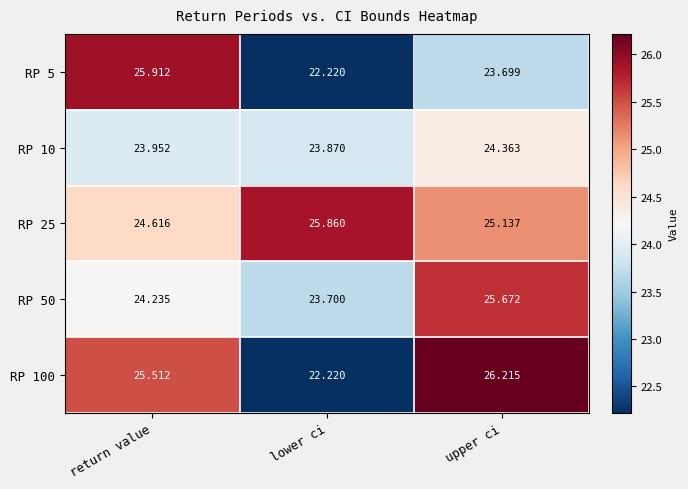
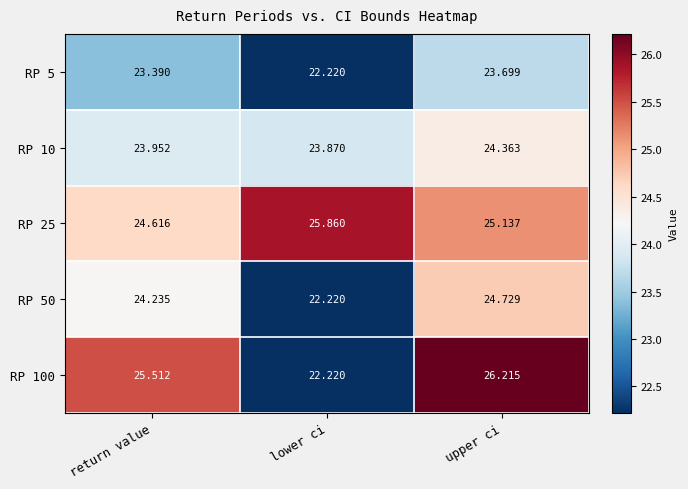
  {
    "RP 5": {
-     "return value": 25.912,
+     "return value": 23.390,
      "lower ci": 22.220,
      "upper ci": 23.699
    },
    "RP 10": {
      "return value": 23.952,
      "lower ci": 23.870,
      "upper ci": 24.363
    },
    "RP 25": {
      "return value": 24.616,
      "lower ci": 25.860,
      "upper ci": 25.137
    },
    "RP 50": {
      "return value": 24.235,
-     "lower ci": 23.700,
-     "upper ci": 25.672
+     "lower ci": 22.220,
+     "upper ci": 24.729
    },
    "RP 100": {
      "return value": 25.512,
      "lower ci": 22.220,
      "upper ci": 26.215
    }
  }
